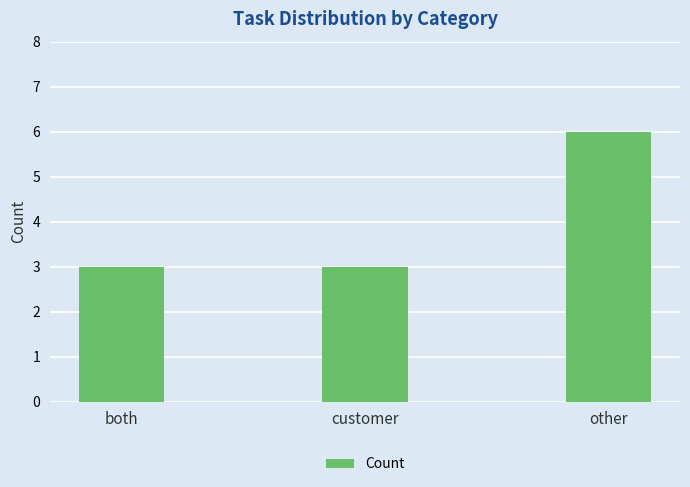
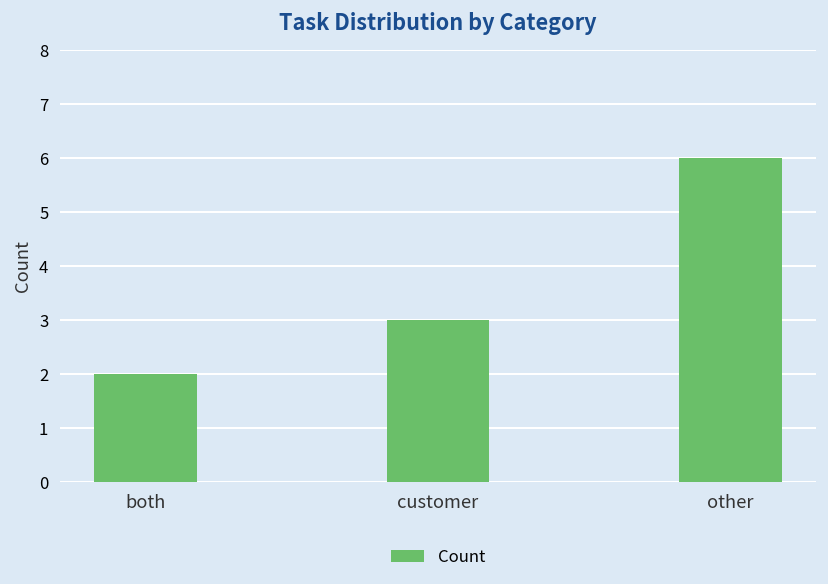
  {
-   "both": 3,
+   "both": 2,
    "customer": 3,
    "other": 6
  }
